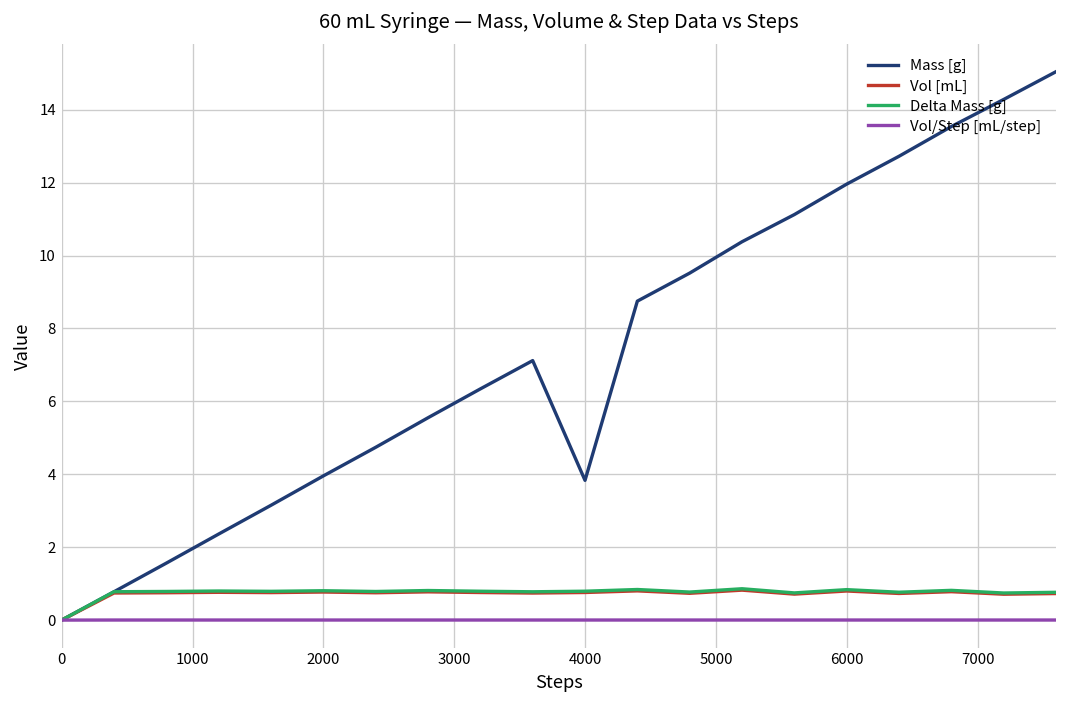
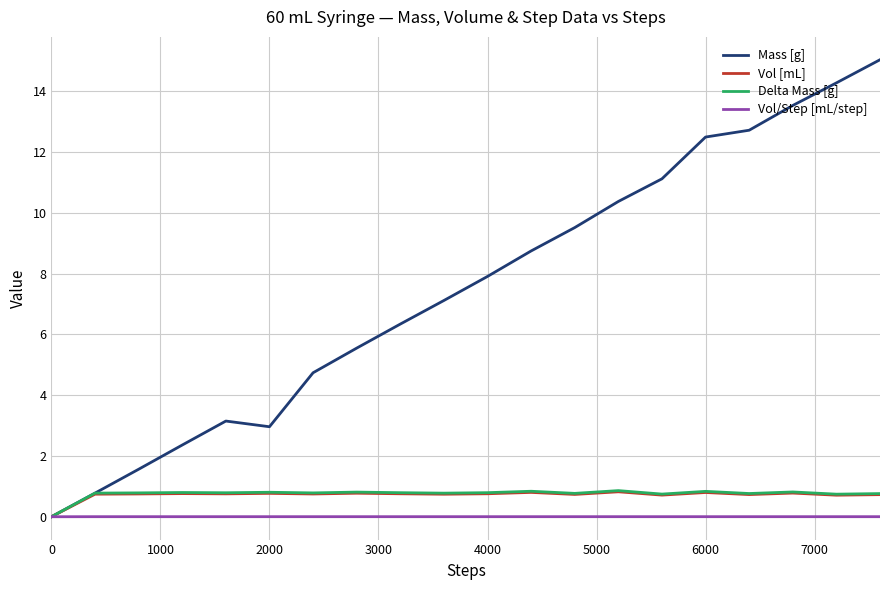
  {
    "Mass [g]": {
-     "2000": 4.0,
-     "4000": 3.8,
-     "6000": 12.0
+     "2000": 3.0,
+     "4000": 7.9,
+     "6000": 12.5
    },
    "Vol/Step [mL/step]": {
      "2000": 0.0,
      "4000": 0.0,
      "6000": 0.0
    }
  }
